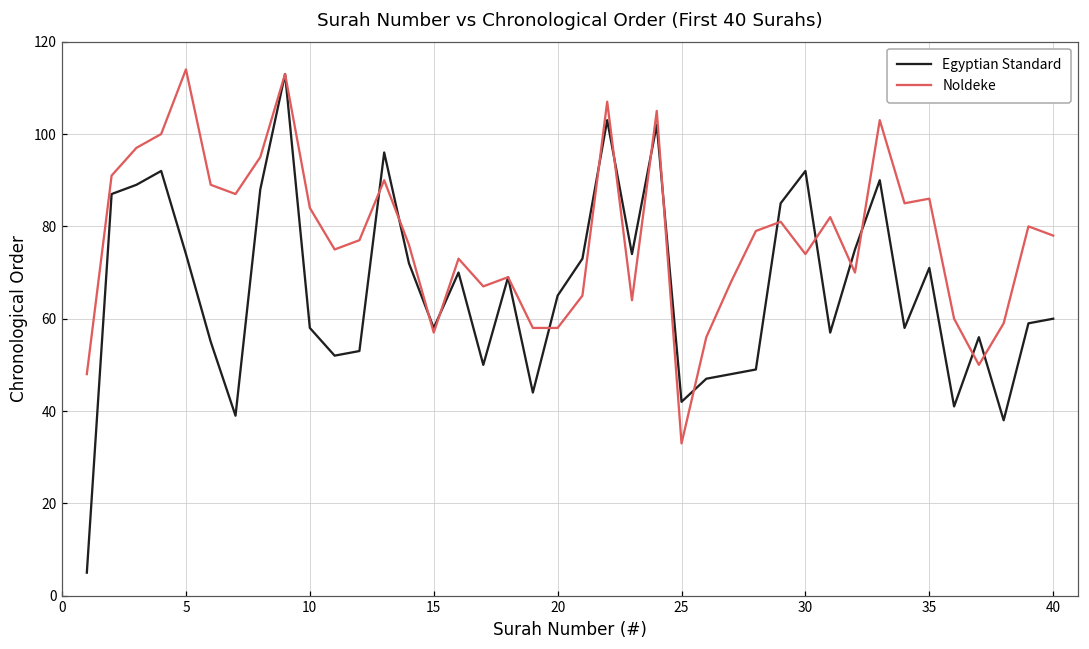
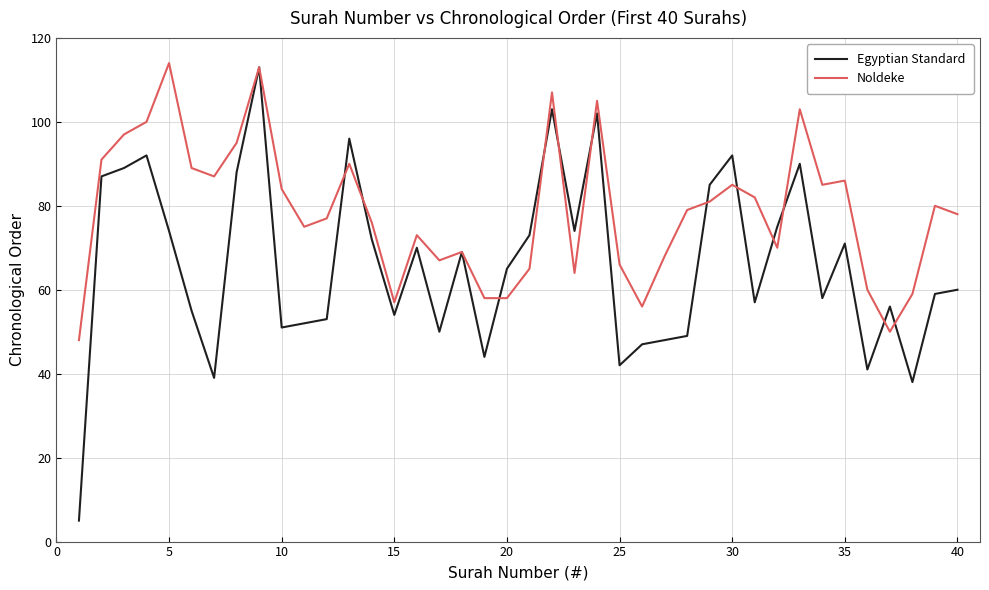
  {
    "Egyptian Standard": {
      "5": 74,
-     "10": 58,
-     "15": 58,
+     "10": 51,
+     "15": 54,
      "20": 65,
      "25": 42,
      "30": 92,
      "35": 71,
      "40": 60
    },
    "Noldeke": {
      "5": 114,
      "10": 84,
      "15": 57,
      "20": 58,
-     "25": 33,
-     "30": 74,
+     "25": 66,
+     "30": 85,
      "35": 86,
      "40": 78
    }
  }
